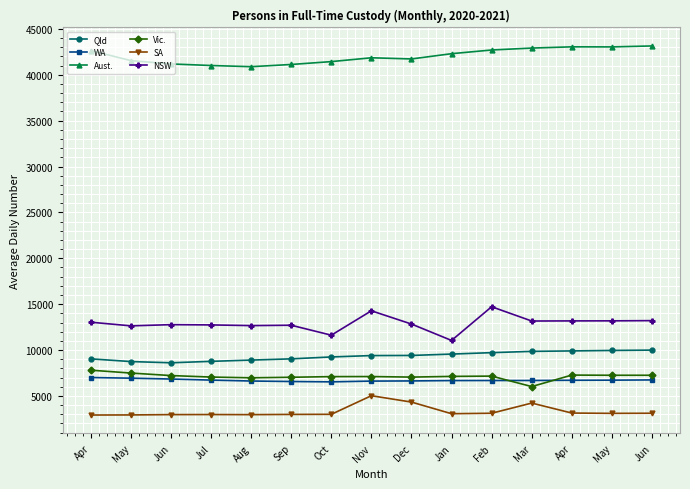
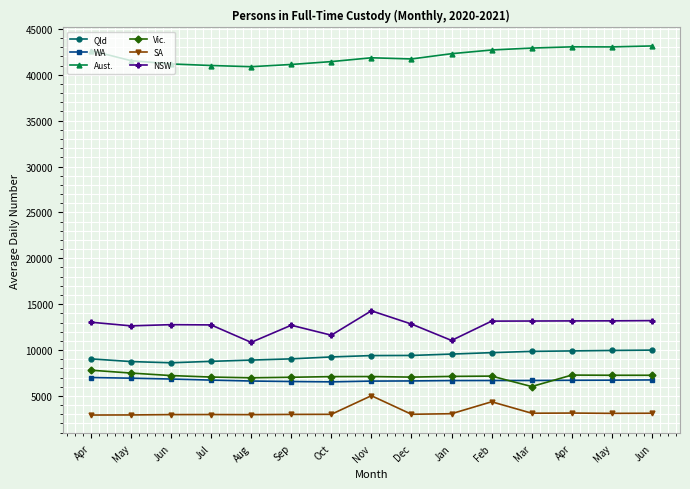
  {
    "Vic.": {
      "Jul": 7000,
      "Aug": 7000,
      "Sep": 7000,
      "Oct": 7000,
      "Nov": 7000,
      "Dec": 7000,
      "Jan": 7000,
      "Feb": 7000,
      "Mar": 6000
    },
    "SA": {
      "Jul": 3000,
      "Aug": 3000,
      "Sep": 3000,
      "Oct": 3000,
      "Nov": 5000,
-     "Dec": 4000,
+     "Dec": 3000,
      "Jan": 3000,
-     "Feb": 3000,
-     "Mar": 4000
+     "Feb": 4000,
+     "Mar": 3000
    },
    "NSW": {
      "Jul": 13000,
-     "Aug": 13000,
+     "Aug": 11000,
      "Sep": 13000,
      "Oct": 12000,
      "Nov": 14000,
      "Dec": 13000,
      "Jan": 11000,
-     "Feb": 15000,
+     "Feb": 13000,
      "Mar": 13000
    }
  }
